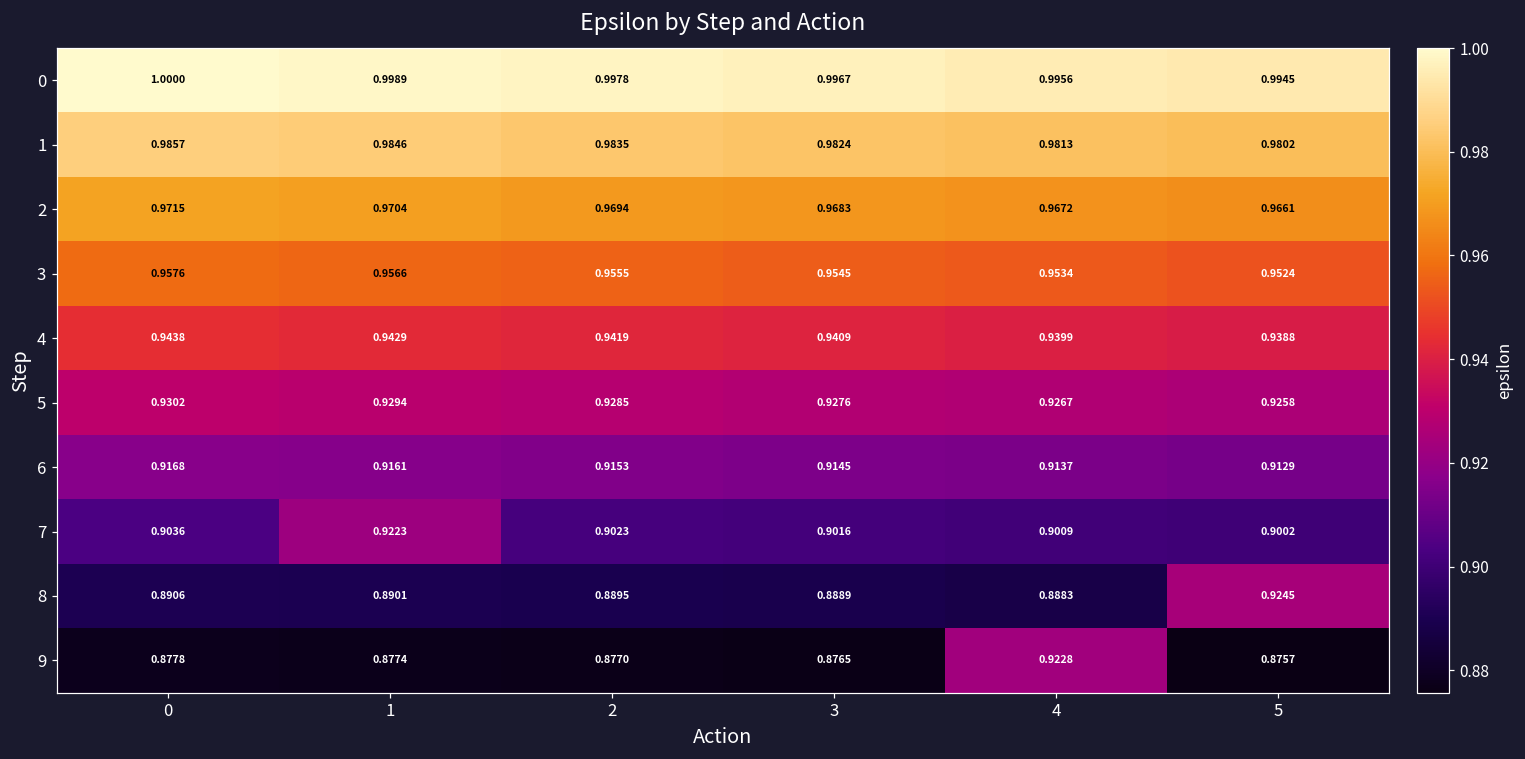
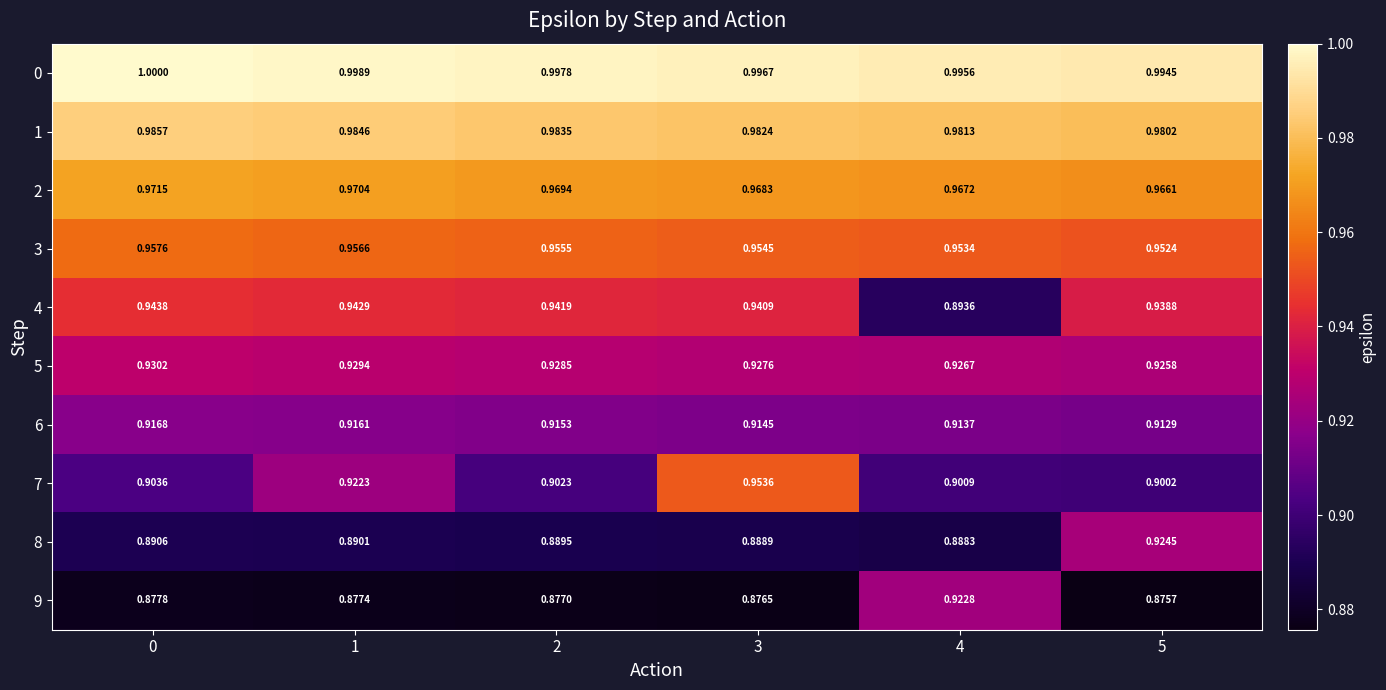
  {
    "0": {
      "0": 1.0000,
      "1": 0.9989,
      "2": 0.9978,
      "3": 0.9967,
      "4": 0.9956,
      "5": 0.9945
    },
    "1": {
      "0": 0.9857,
      "1": 0.9846,
      "2": 0.9835,
      "3": 0.9824,
      "4": 0.9813,
      "5": 0.9802
    },
    "2": {
      "0": 0.9715,
      "1": 0.9704,
      "2": 0.9694,
      "3": 0.9683,
      "4": 0.9672,
      "5": 0.9661
    },
    "3": {
      "0": 0.9576,
      "1": 0.9566,
      "2": 0.9555,
      "3": 0.9545,
      "4": 0.9534,
      "5": 0.9524
    },
    "4": {
      "0": 0.9438,
      "1": 0.9429,
      "2": 0.9419,
      "3": 0.9409,
-     "4": 0.9399,
+     "4": 0.8936,
      "5": 0.9388
    },
    "5": {
      "0": 0.9302,
      "1": 0.9294,
      "2": 0.9285,
      "3": 0.9276,
      "4": 0.9267,
      "5": 0.9258
    },
    "6": {
      "0": 0.9168,
      "1": 0.9161,
      "2": 0.9153,
      "3": 0.9145,
      "4": 0.9137,
      "5": 0.9129
    },
    "7": {
      "0": 0.9036,
      "1": 0.9223,
      "2": 0.9023,
-     "3": 0.9016,
+     "3": 0.9536,
      "4": 0.9009,
      "5": 0.9002
    },
    "8": {
      "0": 0.8906,
      "1": 0.8901,
      "2": 0.8895,
      "3": 0.8889,
      "4": 0.8883,
      "5": 0.9245
    },
    "9": {
      "0": 0.8778,
      "1": 0.8774,
      "2": 0.8770,
      "3": 0.8765,
      "4": 0.9228,
      "5": 0.8757
    }
  }
